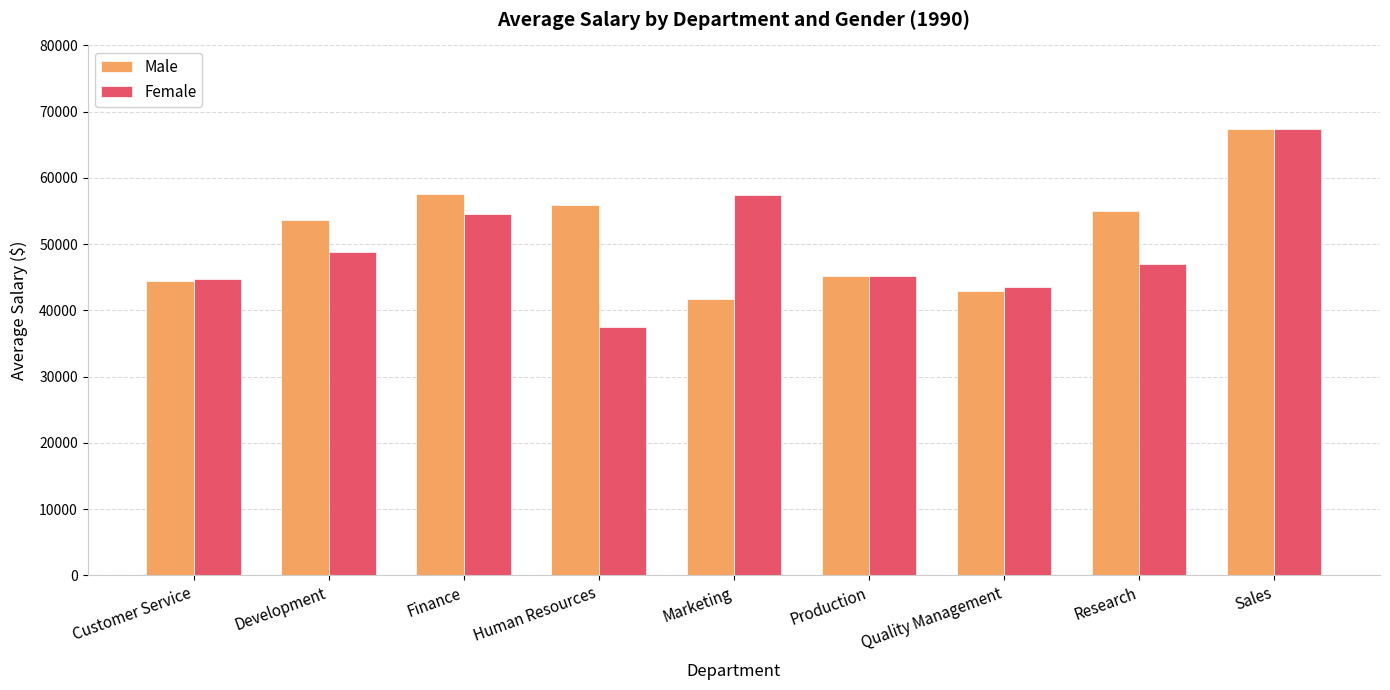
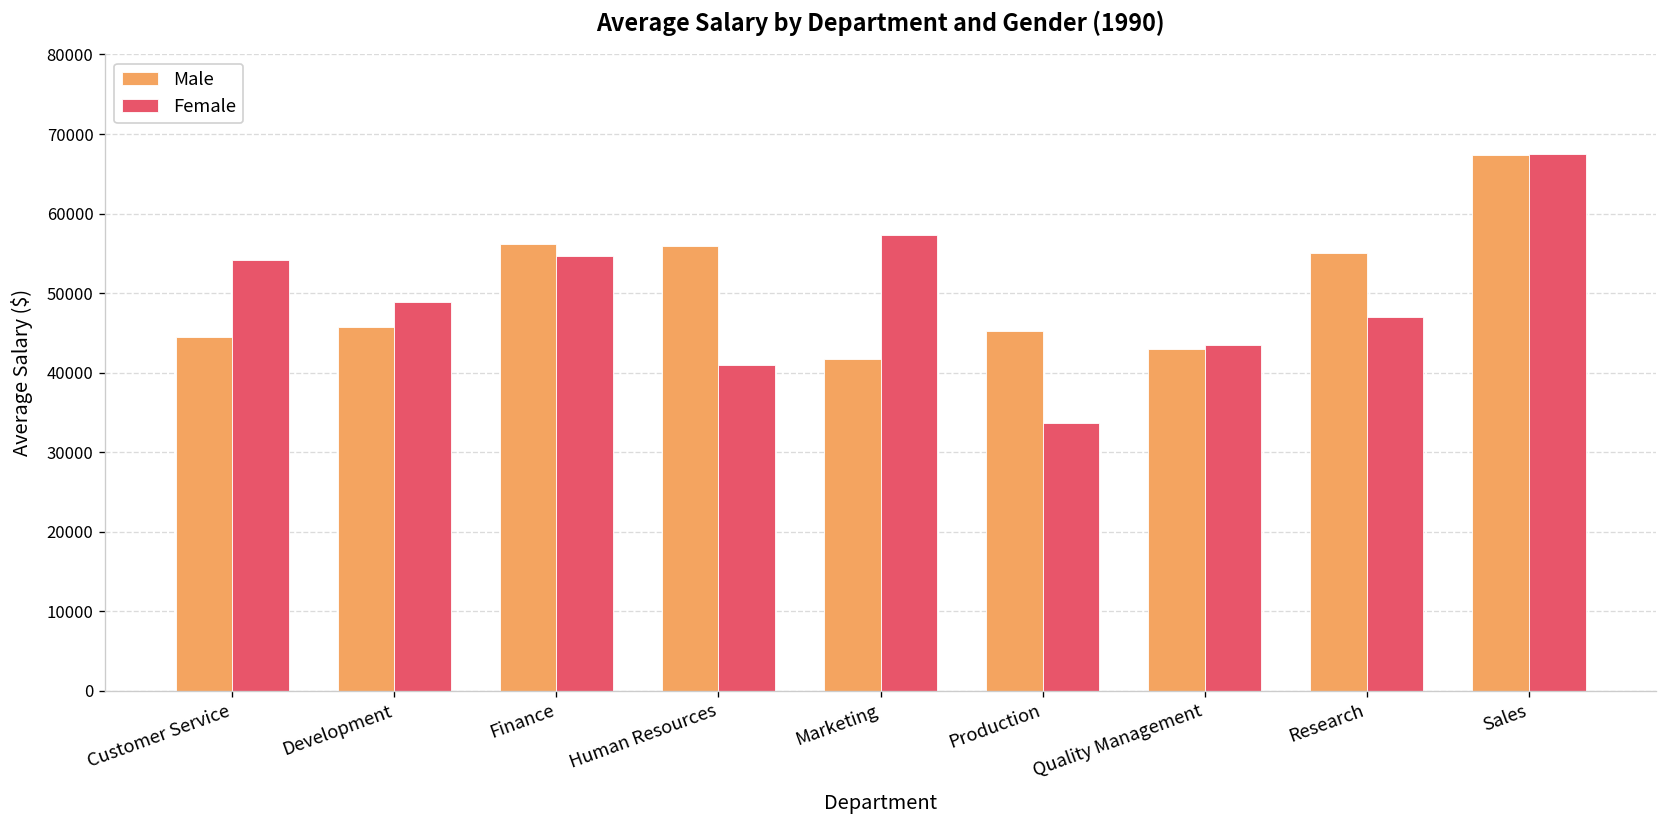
  {
    "Male": {
      "Customer Service": 44000,
-     "Development": 54000,
-     "Finance": 58000,
+     "Development": 46000,
+     "Finance": 56000,
      "Human Resources": 56000,
      "Marketing": 42000,
      "Production": 45000,
      "Quality Management": 43000,
      "Research": 55000,
      "Sales": 67000
    },
    "Female": {
-     "Customer Service": 45000,
+     "Customer Service": 54000,
      "Development": 49000,
      "Finance": 55000,
-     "Human Resources": 38000,
+     "Human Resources": 41000,
      "Marketing": 57000,
-     "Production": 45000,
+     "Production": 34000,
      "Quality Management": 43000,
      "Research": 47000,
      "Sales": 67000
    }
  }
